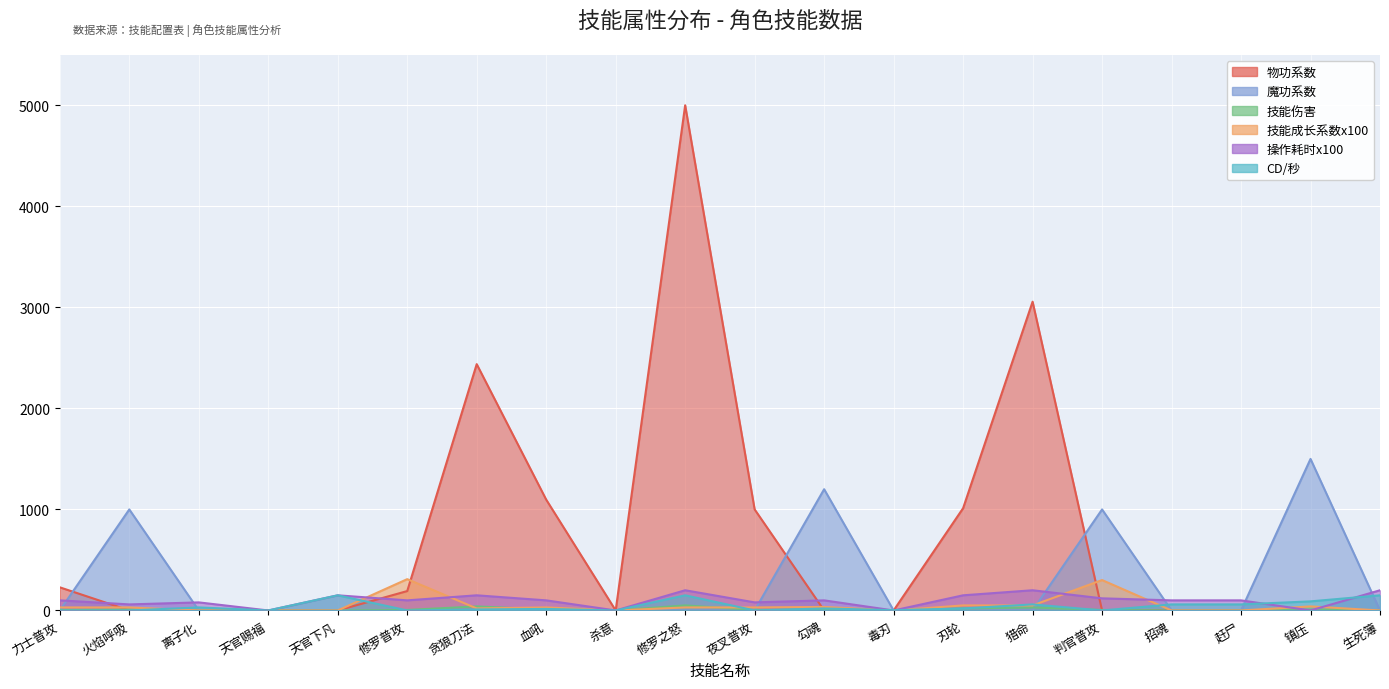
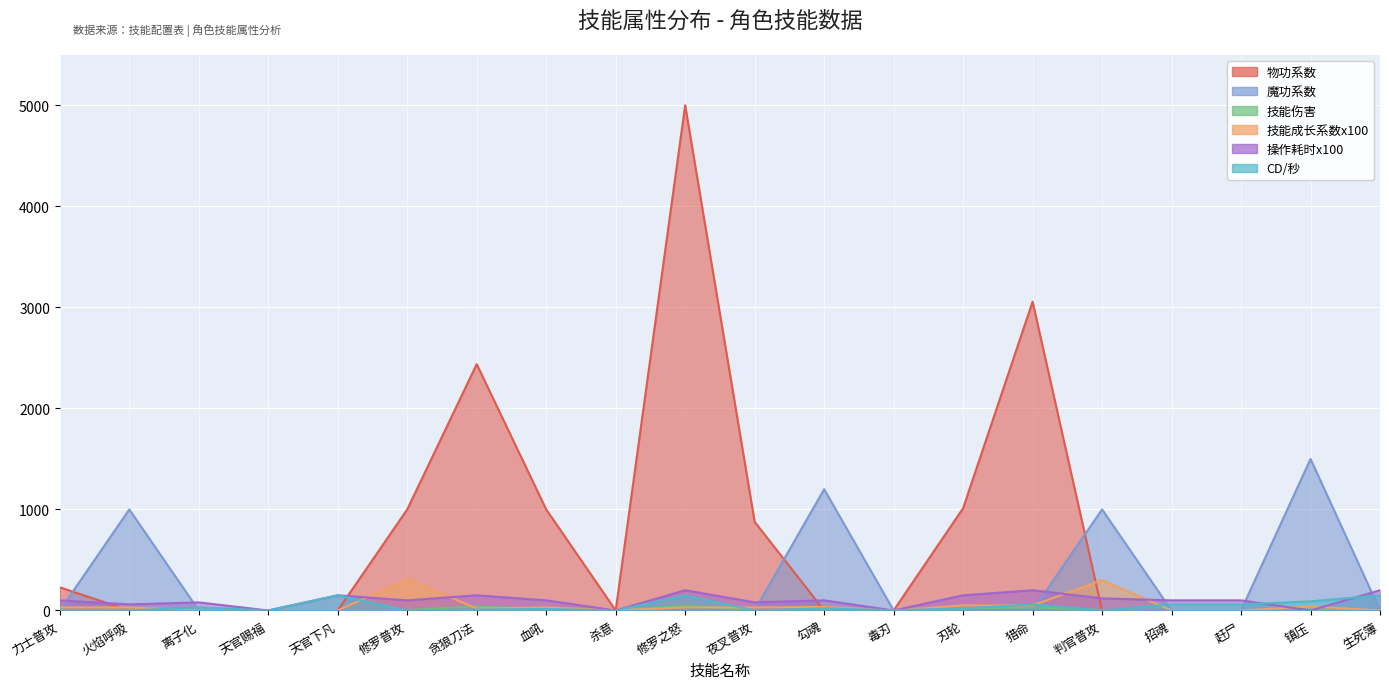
  {
    "物功系数": {
      "力士普攻": 230,
-     "修罗普攻": 190,
+     "修罗普攻": 1000,
      "贪狼刀法": 2440,
-     "血吼": 1100,
+     "血吼": 1000,
      "修罗之怒": 5000,
-     "夜叉普攻": 1000,
+     "夜叉普攻": 880,
      "刃轮": 1010,
      "猎命": 3060
    },
    "技能成长系数x100": {
      "力士普攻": 30,
      "修罗普攻": 310,
      "夜叉普攻": 30,
      "刃轮": 50,
      "判官普攻": 300,
      "镇压": 40
    }
  }
